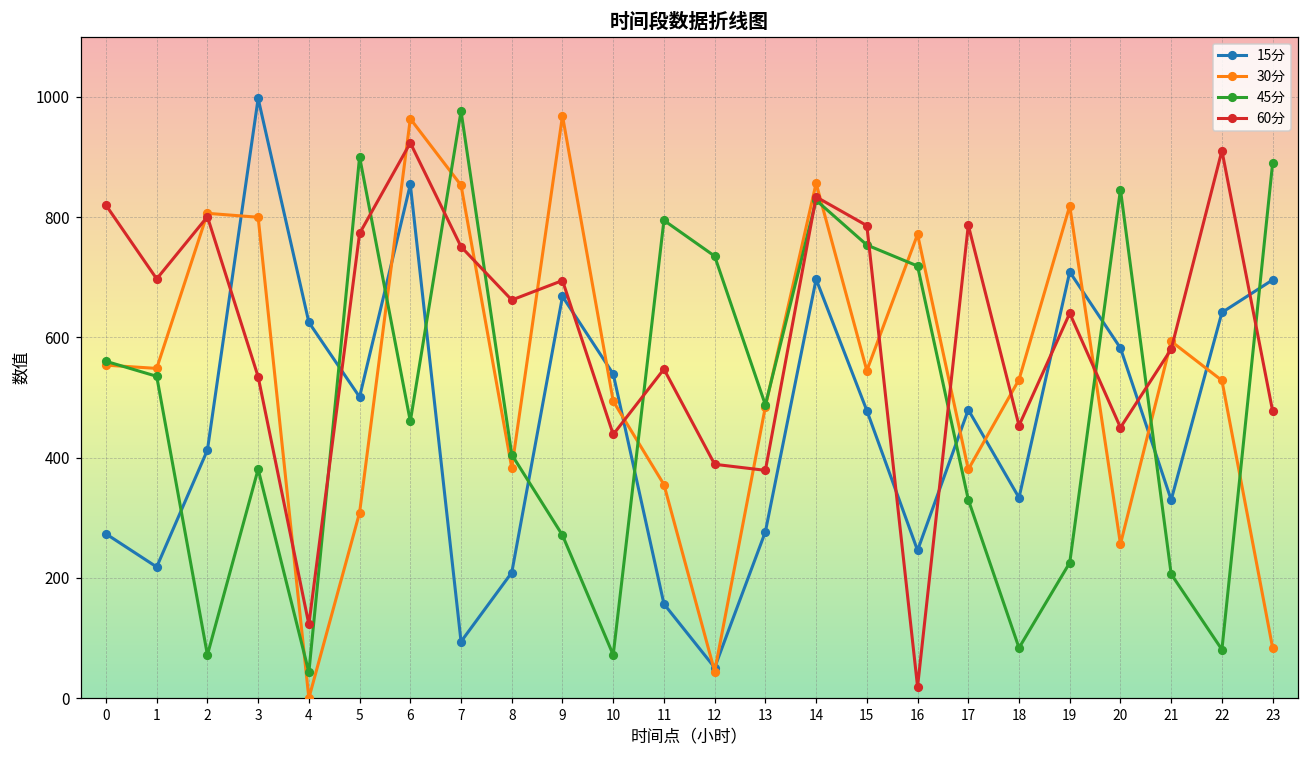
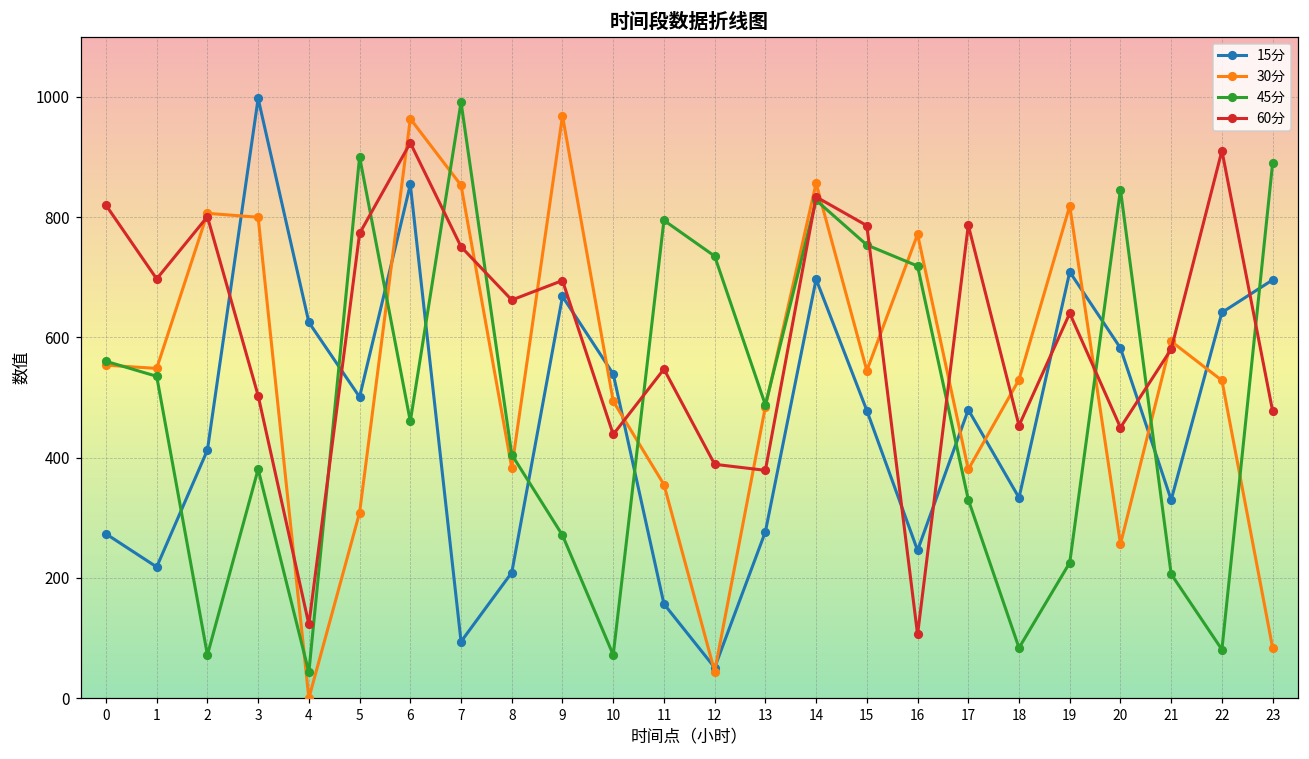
  {
    "15分": {
      "0": 270,
      "1": 220,
      "2": 410,
      "3": 1000,
      "4": 620,
      "5": 500,
      "6": 850,
      "7": 90,
      "8": 210,
      "9": 670,
      "10": 540,
      "11": 160,
      "12": 50,
      "13": 280,
      "14": 700,
      "15": 480,
      "16": 250,
      "17": 480,
      "18": 330,
      "19": 710,
      "20": 580,
      "21": 330,
      "22": 640,
      "23": 700
    },
    "30分": {
      "0": 550,
      "1": 550,
      "2": 810,
      "3": 800,
      "4": 0,
      "5": 310,
      "6": 960,
      "7": 850,
      "8": 380,
      "9": 970,
      "10": 490,
      "11": 360,
      "12": 40,
      "14": 860,
      "15": 540,
      "16": 770,
      "17": 380,
      "18": 530,
      "19": 820,
      "20": 260,
      "21": 590,
      "22": 530,
      "23": 80
    },
    "45分": {
      "0": 560,
      "1": 540,
      "2": 70,
      "3": 380,
      "4": 40,
      "5": 900,
      "6": 460,
-     "7": 980,
+     "7": 990,
      "8": 400,
      "9": 270,
      "10": 70,
      "11": 790,
      "12": 740,
      "14": 830,
      "15": 750,
      "16": 720,
      "17": 330,
      "18": 80,
      "19": 230,
      "20": 850,
      "21": 210,
      "22": 80,
      "23": 890
    },
    "60分": {
      "0": 820,
      "1": 700,
      "2": 800,
-     "3": 530,
+     "3": 500,
      "4": 120,
      "5": 770,
      "6": 920,
      "7": 750,
      "8": 660,
      "9": 690,
      "10": 440,
      "11": 550,
      "12": 390,
      "13": 380,
      "14": 830,
      "15": 790,
-     "16": 20,
+     "16": 110,
      "17": 790,
      "18": 450,
      "19": 640,
      "20": 450,
      "21": 580,
      "22": 910,
      "23": 480
    }
  }
